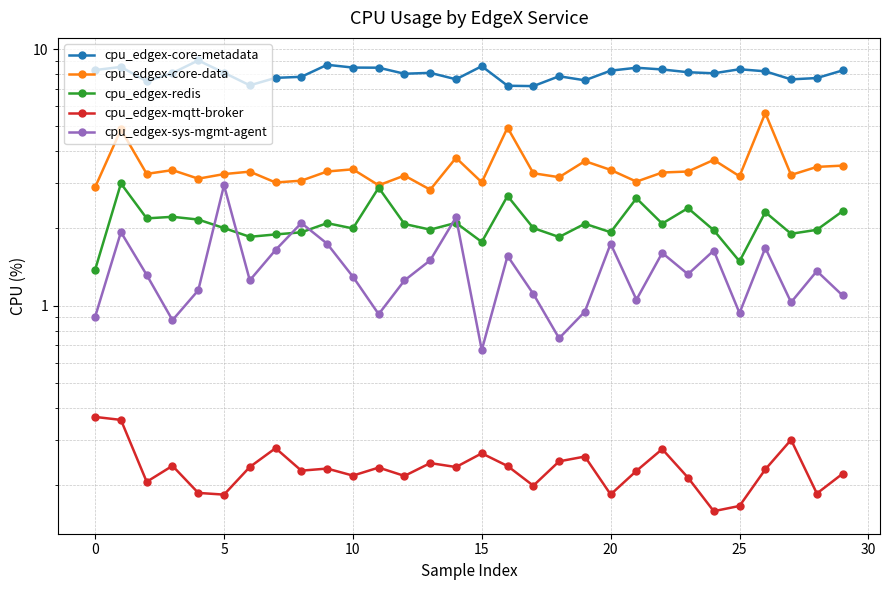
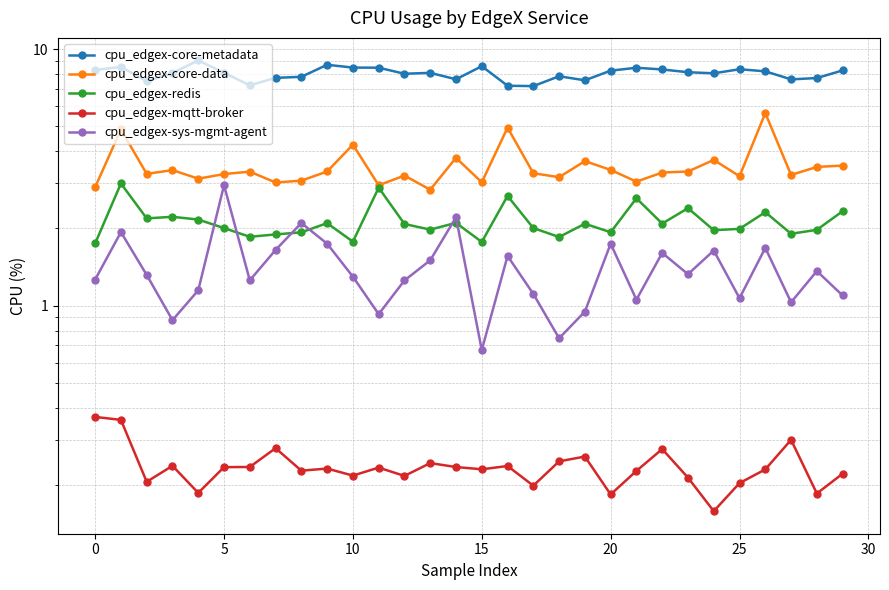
  {
    "cpu_edgex-core-metadata": {
      "10": 8.5,
      "15": 8.6,
      "20": 8.2,
      "25": 8.3
    },
    "cpu_edgex-core-data": {
      "0": 2.9,
      "5": 3.3,
-     "10": 3.4,
+     "10": 4.2,
      "15": 3.0,
      "20": 3.4,
      "25": 3.2
    },
    "cpu_edgex-redis": {
-     "0": 1.4,
+     "0": 1.7,
      "5": 2.0,
-     "10": 2.0,
+     "10": 1.8,
      "15": 1.8,
      "20": 1.9,
-     "25": 1.5
+     "25": 2.0
    },
    "cpu_edgex-mqtt-broker": {
      "0": 0.37,
-     "5": 0.18,
+     "5": 0.23,
      "10": 0.22,
-     "15": 0.27,
+     "15": 0.23,
      "20": 0.18,
-     "25": 0.17
+     "25": 0.20
    },
    "cpu_edgex-sys-mgmt-agent": {
-     "0": 0.91,
+     "0": 1.3,
      "5": 2.9,
      "10": 1.3,
      "15": 0.67,
      "20": 1.7,
-     "25": 0.94
+     "25": 1.07
    }
  }
